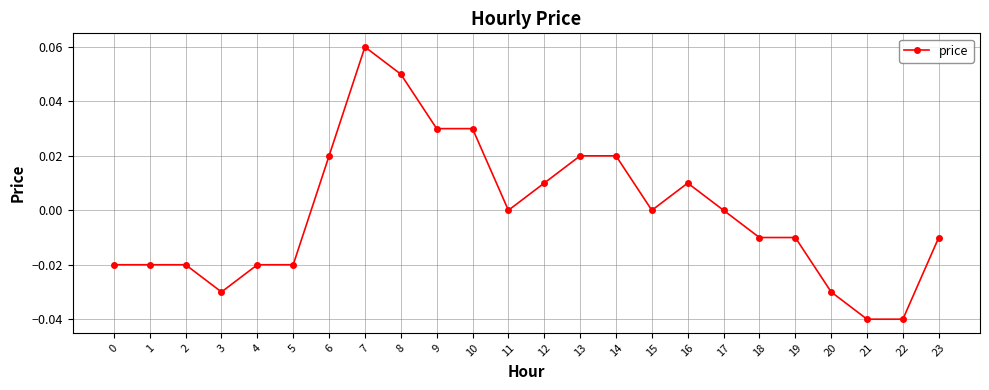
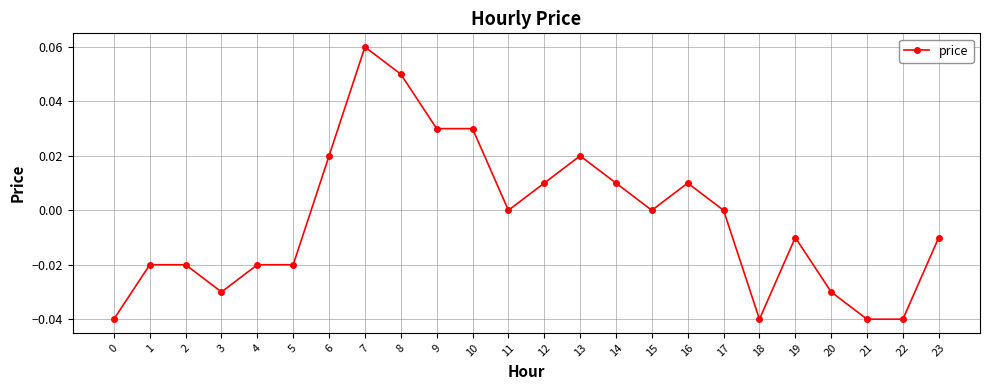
  {
-   "0": -0.02,
+   "0": -0.04,
    "1": -0.02,
    "2": -0.02,
    "3": -0.03,
    "4": -0.02,
    "5": -0.02,
    "6": 0.02,
    "7": 0.06,
    "8": 0.05,
    "9": 0.03,
    "10": 0.03,
    "11": 0.00,
    "12": 0.01,
    "13": 0.02,
-   "14": 0.02,
+   "14": 0.01,
    "15": 0.00,
    "16": 0.01,
    "17": 0.00,
-   "18": -0.01,
+   "18": -0.04,
    "19": -0.01,
    "20": -0.03,
    "21": -0.04,
    "22": -0.04,
    "23": -0.01
  }
